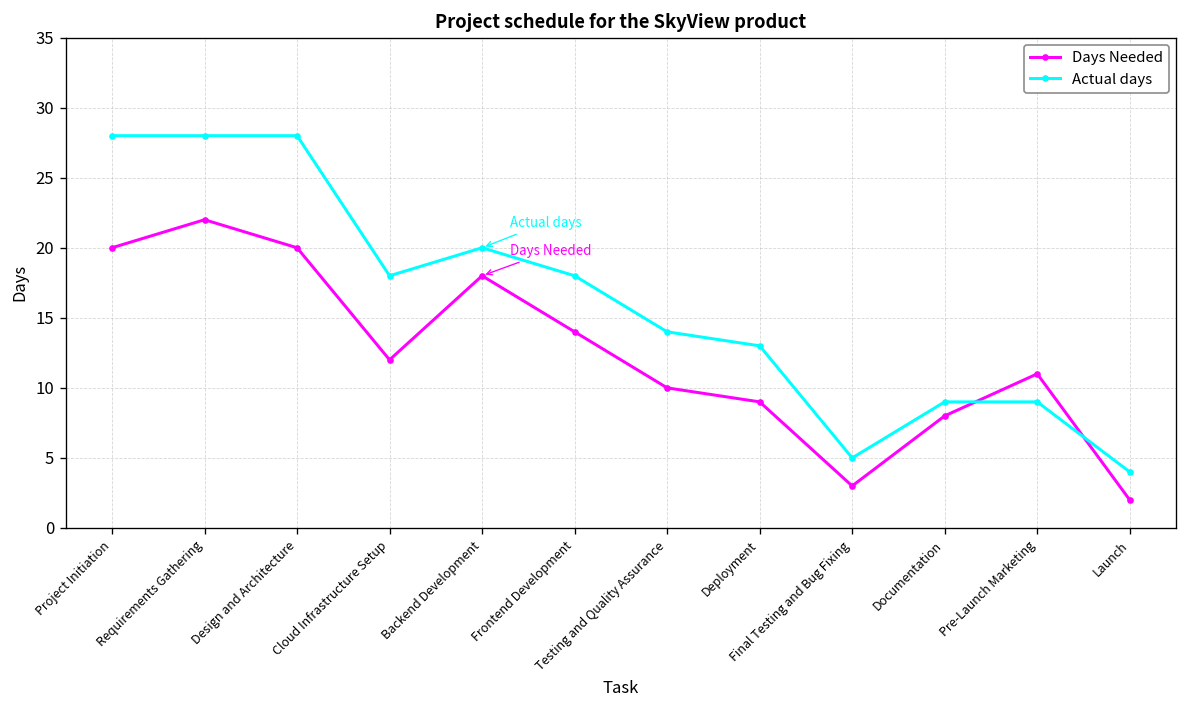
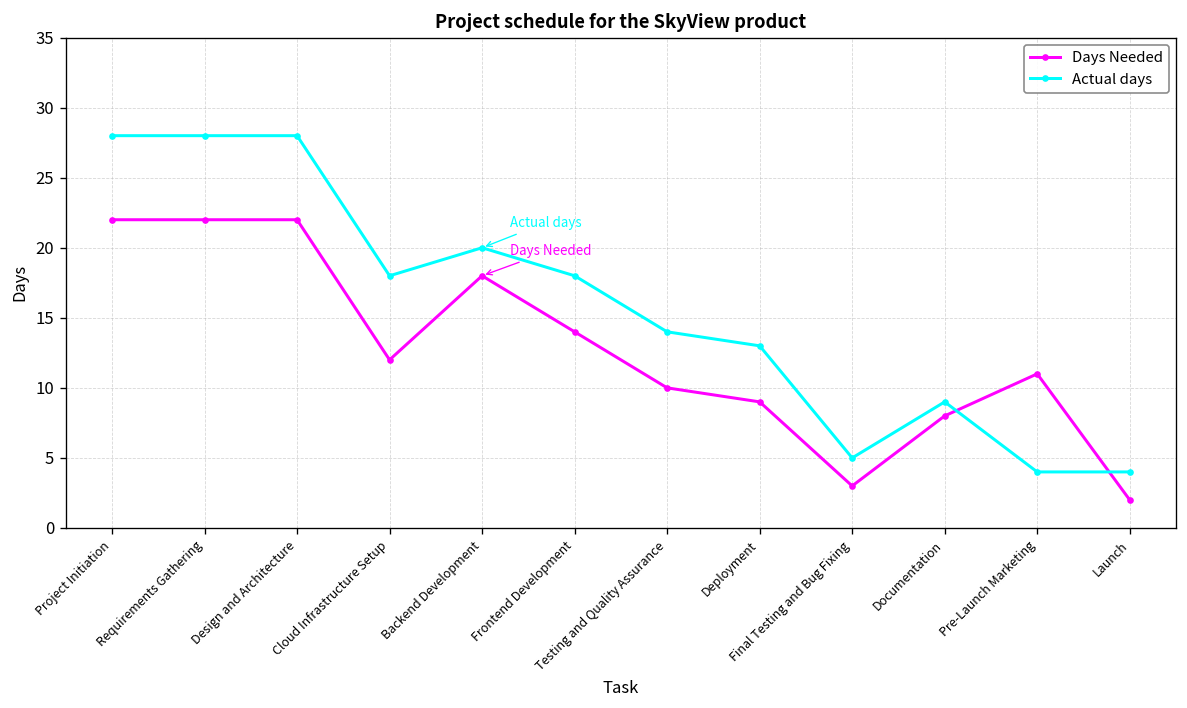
  {
    "Days Needed": {
-     "Project Initiation": 20,
+     "Project Initiation": 22,
      "Requirements Gathering": 22,
-     "Design and Architecture": 20,
+     "Design and Architecture": 22,
      "Cloud Infrastructure Setup": 12,
      "Backend Development": 18,
      "Frontend Development": 14,
      "Testing and Quality Assurance": 10,
      "Deployment": 9,
      "Final Testing and Bug Fixing": 3,
      "Documentation": 8,
      "Pre-Launch Marketing": 11,
      "Launch": 2
    },
    "Actual days": {
      "Project Initiation": 28,
      "Requirements Gathering": 28,
      "Design and Architecture": 28,
      "Cloud Infrastructure Setup": 18,
      "Backend Development": 20,
      "Frontend Development": 18,
      "Testing and Quality Assurance": 14,
      "Deployment": 13,
      "Final Testing and Bug Fixing": 5,
      "Documentation": 9,
-     "Pre-Launch Marketing": 9,
+     "Pre-Launch Marketing": 4,
      "Launch": 4
    }
  }
